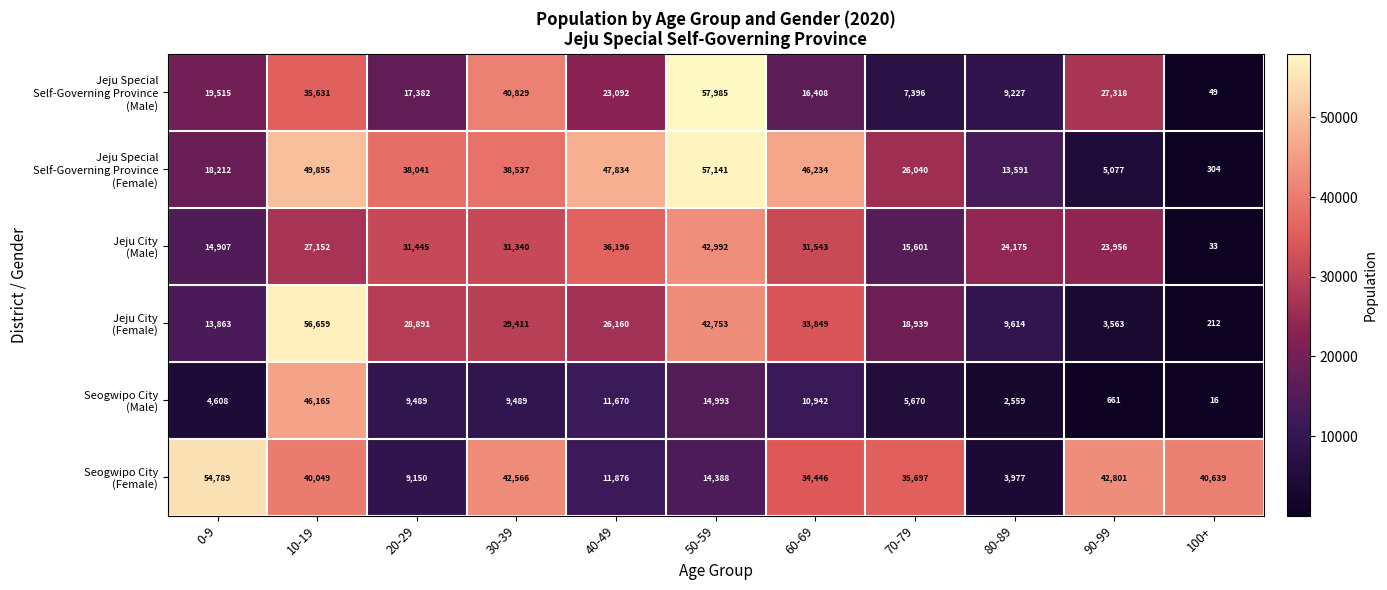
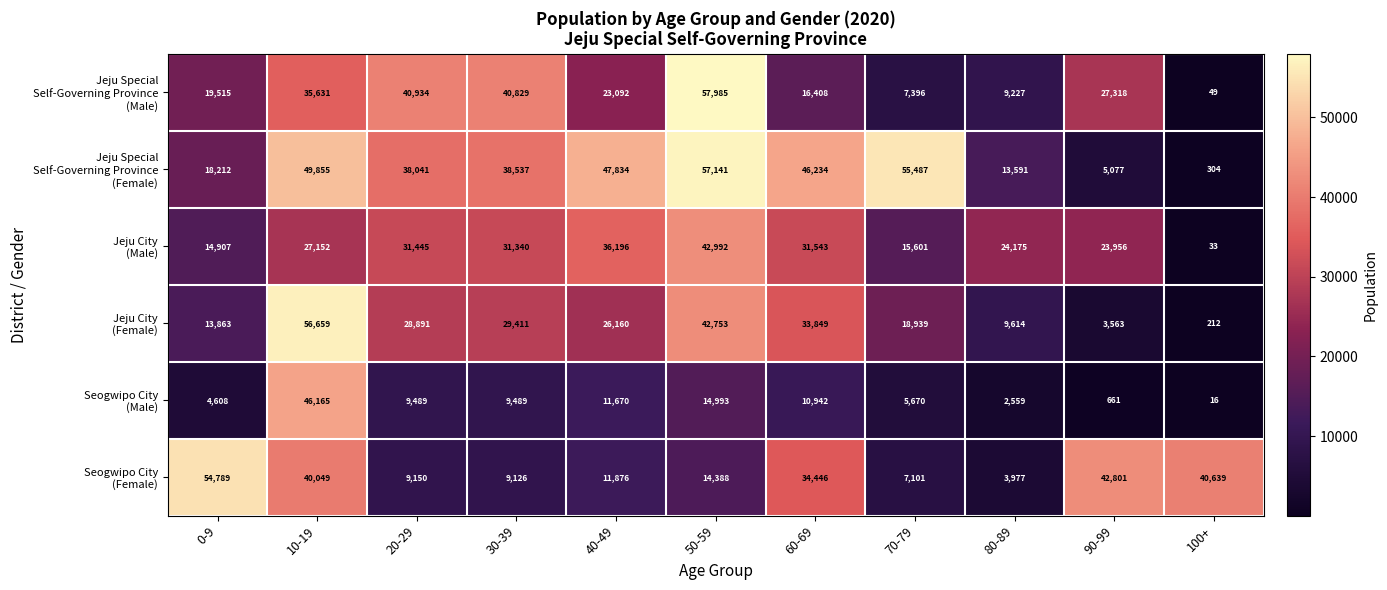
  {
    "Jeju Special Self-Governing Province (Male)": {
      "0-9": "19,515",
      "10-19": "35,631",
-     "20-29": "17,382",
+     "20-29": "40,934",
      "30-39": "40,829",
      "40-49": "23,092",
      "50-59": "57,985",
      "60-69": "16,408",
      "70-79": "7,396",
      "80-89": "9,227",
      "90-99": "27,318",
      "100+": "49"
    },
    "Jeju Special Self-Governing Province (Female)": {
      "0-9": "18,212",
      "10-19": "49,855",
      "20-29": "38,041",
      "30-39": "38,537",
      "40-49": "47,834",
      "50-59": "57,141",
      "60-69": "46,234",
-     "70-79": "26,040",
+     "70-79": "55,487",
      "80-89": "13,591",
      "90-99": "5,077",
      "100+": "304"
    },
    "Jeju City (Male)": {
      "0-9": "14,907",
      "10-19": "27,152",
      "20-29": "31,445",
      "30-39": "31,340",
      "40-49": "36,196",
      "50-59": "42,992",
      "60-69": "31,543",
      "70-79": "15,601",
      "80-89": "24,175",
      "90-99": "23,956",
      "100+": "33"
    },
    "Jeju City (Female)": {
      "0-9": "13,863",
      "10-19": "56,659",
      "20-29": "28,891",
      "30-39": "29,411",
      "40-49": "26,160",
      "50-59": "42,753",
      "60-69": "33,849",
      "70-79": "18,939",
      "80-89": "9,614",
      "90-99": "3,563",
      "100+": "212"
    },
    "Seogwipo City (Male)": {
      "0-9": "4,608",
      "10-19": "46,165",
      "20-29": "9,489",
      "30-39": "9,489",
      "40-49": "11,670",
      "50-59": "14,993",
      "60-69": "10,942",
      "70-79": "5,670",
      "80-89": "2,559",
      "90-99": "661",
      "100+": "16"
    },
    "Seogwipo City (Female)": {
      "0-9": "54,789",
      "10-19": "40,049",
      "20-29": "9,150",
-     "30-39": "42,566",
+     "30-39": "9,126",
      "40-49": "11,876",
      "50-59": "14,388",
      "60-69": "34,446",
-     "70-79": "35,697",
+     "70-79": "7,101",
      "80-89": "3,977",
      "90-99": "42,801",
      "100+": "40,639"
    }
  }
